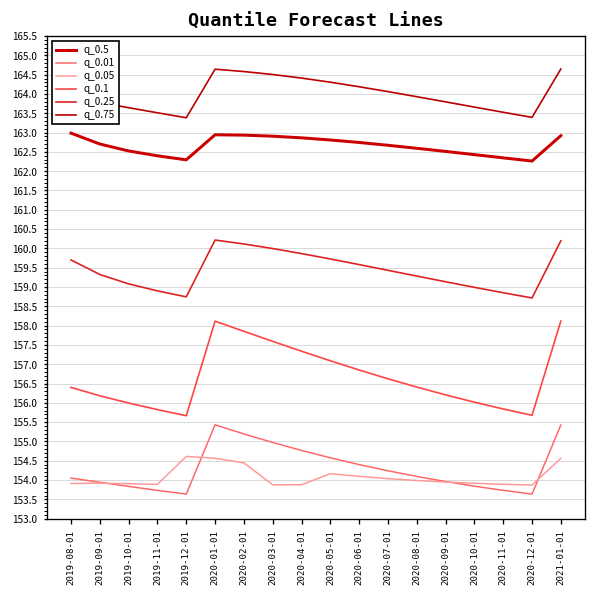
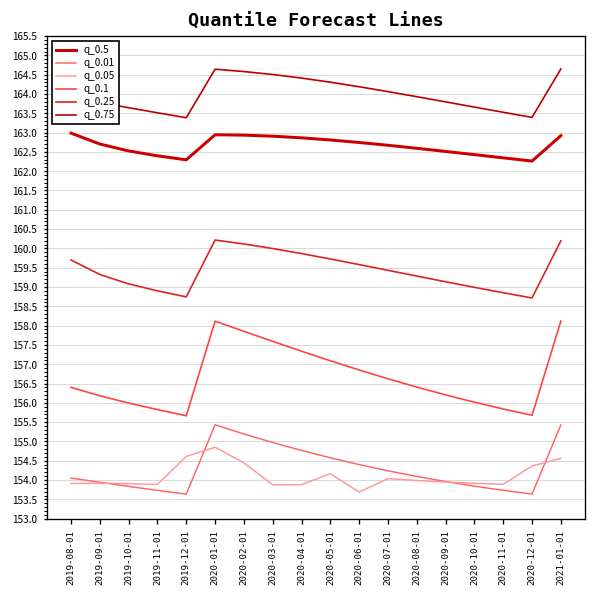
  {
    "q_0.05": {
      "2019-08-01": 153.9,
      "2019-11-01": 153.9,
      "2019-12-01": 154.6,
-     "2020-01-01": 154.6,
+     "2020-01-01": 154.9,
      "2020-02-01": 154.4,
      "2020-03-01": 153.9,
      "2020-04-01": 153.9,
      "2020-05-01": 154.2,
-     "2020-06-01": 154.1,
+     "2020-06-01": 153.7,
      "2020-07-01": 154.0,
      "2020-08-01": 154.0,
      "2020-11-01": 153.9,
-     "2020-12-01": 153.9,
+     "2020-12-01": 154.4,
      "2021-01-01": 154.6
    }
  }
